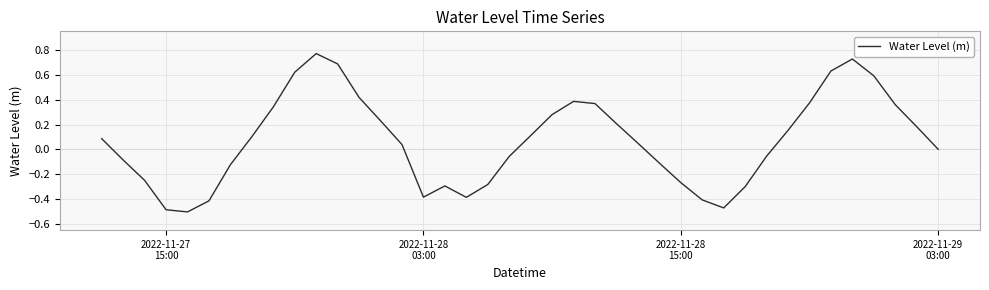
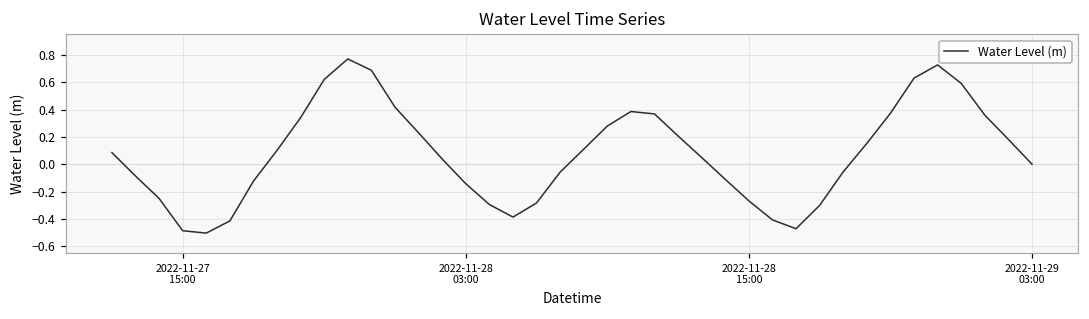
  {
    "2022-11-27 15:00": -0.49,
-   "2022-11-28 03:00": -0.38,
+   "2022-11-28 03:00": -0.14,
    "2022-11-28 15:00": -0.27,
    "2022-11-29 03:00": 0.00
  }
